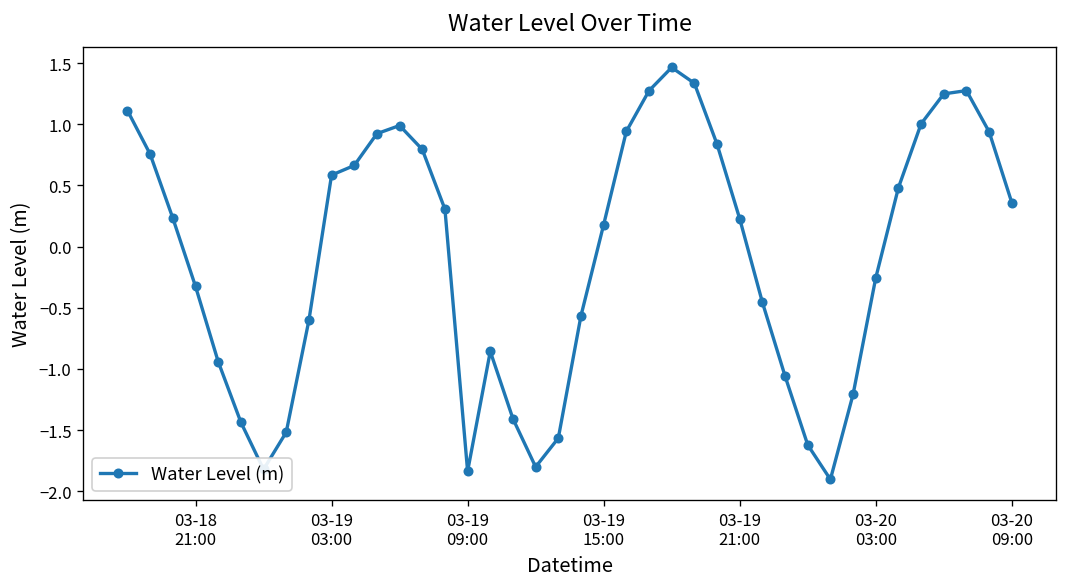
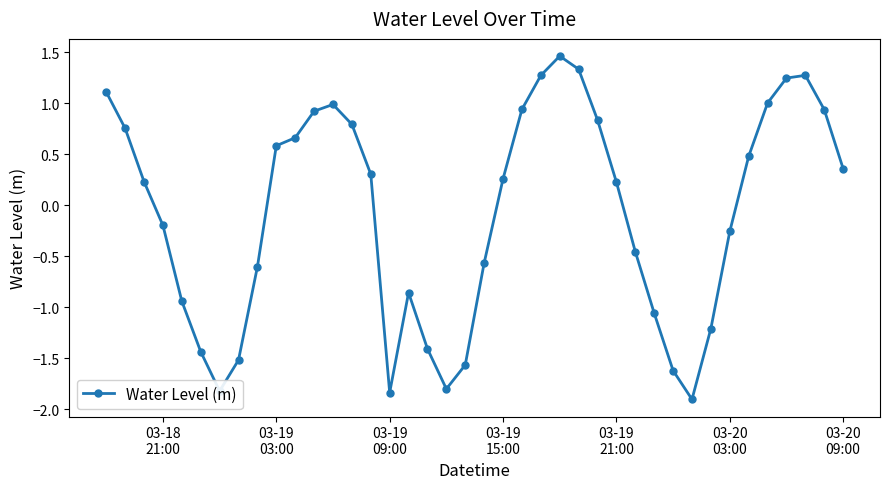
  {
-   "03-18 21:00": -0.33,
+   "03-18 21:00": -0.20,
    "03-19 03:00": 0.58,
    "03-19 09:00": -1.84,
-   "03-19 15:00": 0.18,
+   "03-19 15:00": 0.26,
    "03-19 21:00": 0.23,
    "03-20 03:00": -0.26,
    "03-20 09:00": 0.36
  }
